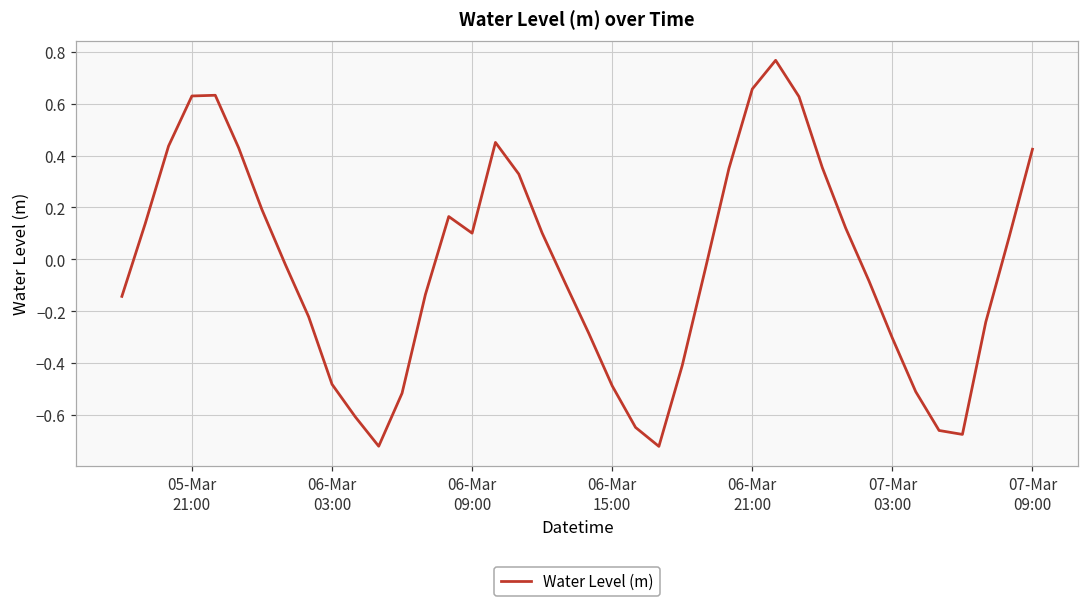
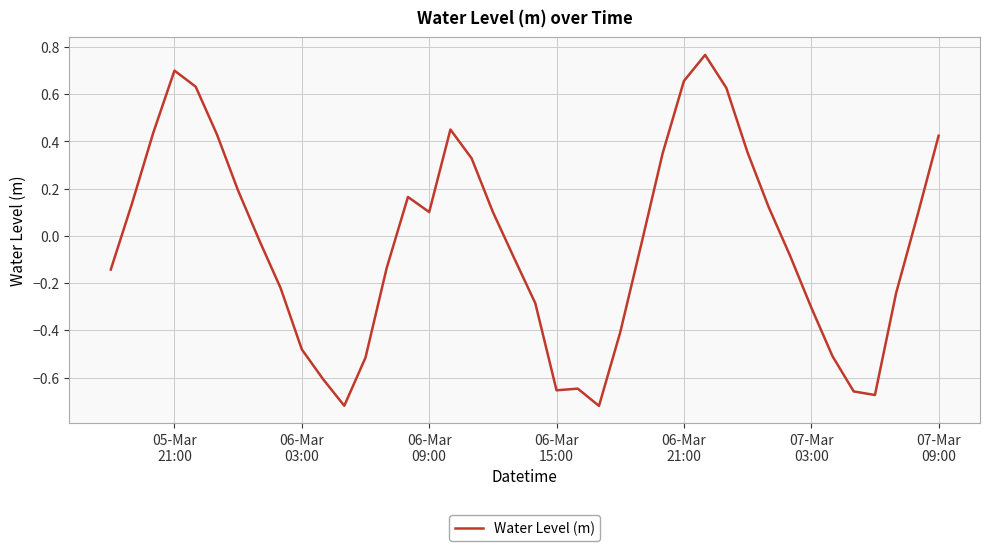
  {
-   "05-Mar 21:00": 0.63,
+   "05-Mar 21:00": 0.70,
    "06-Mar 03:00": -0.48,
    "06-Mar 09:00": 0.10,
-   "06-Mar 15:00": -0.49,
+   "06-Mar 15:00": -0.65,
    "06-Mar 21:00": 0.66,
    "07-Mar 03:00": -0.30,
    "07-Mar 09:00": 0.42
  }
